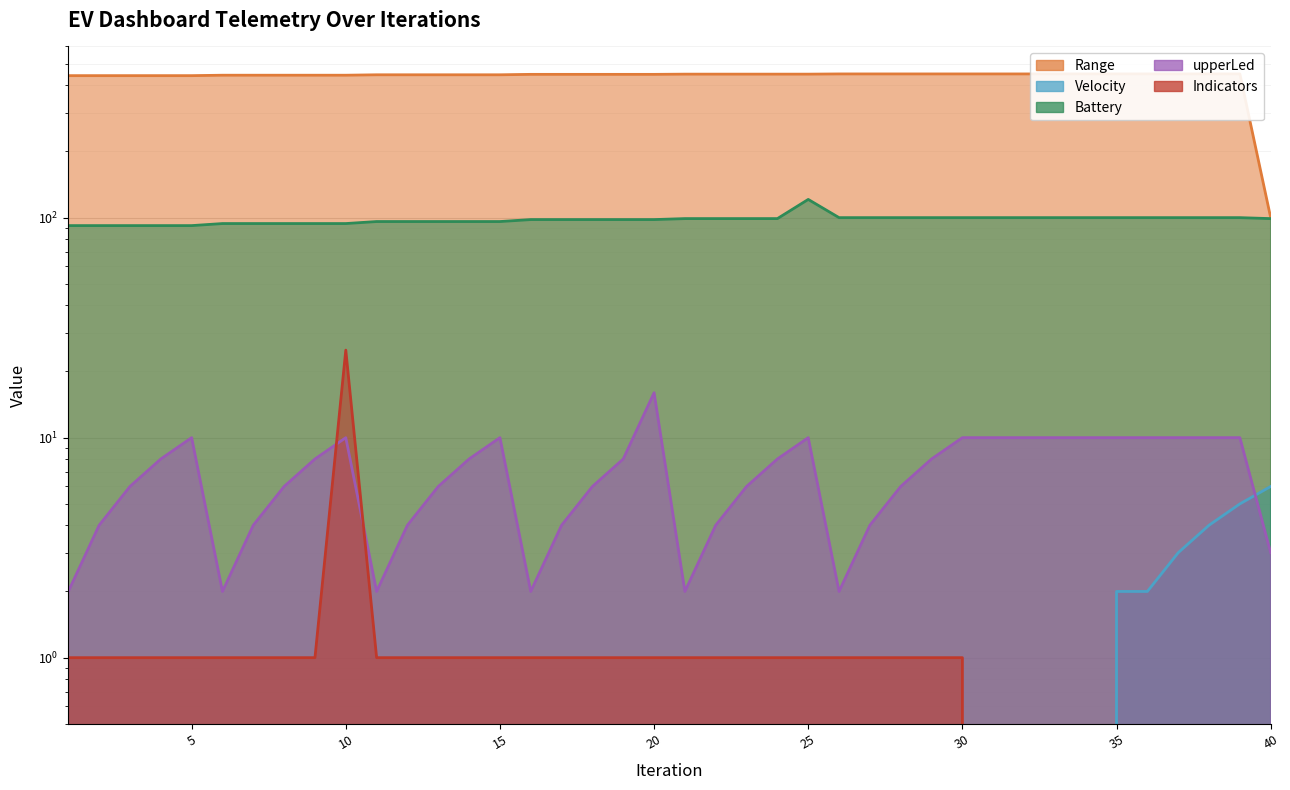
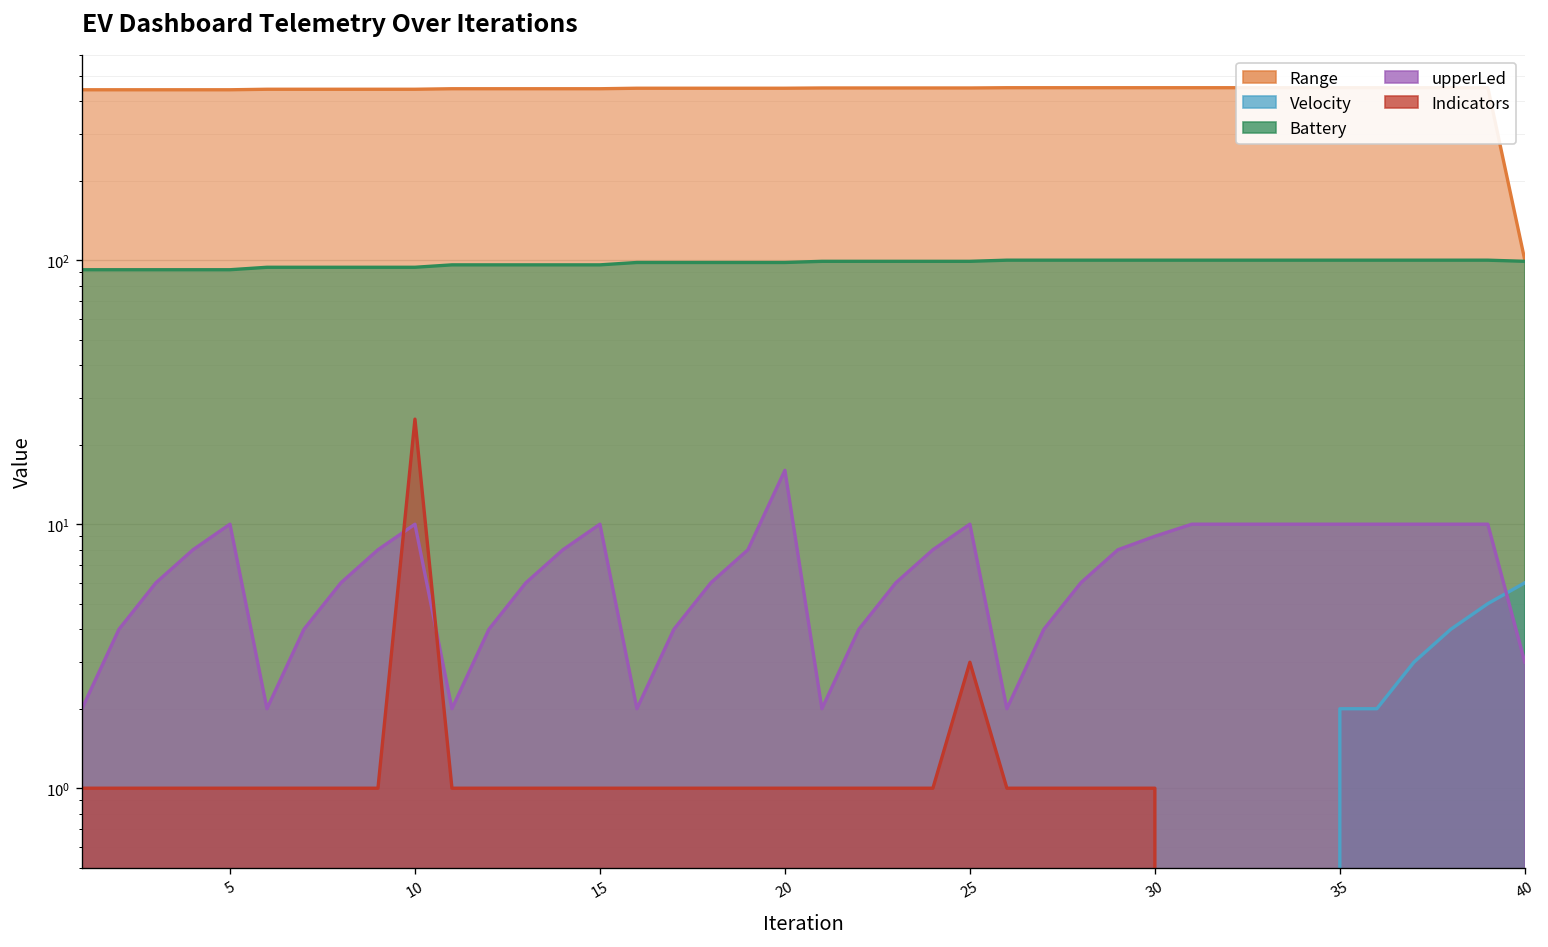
  {
    "Range": {
      "5": 440,
      "10": 440,
      "15": 450,
      "20": 450,
      "25": 450,
      "30": 450
    },
    "Velocity": {
      "35": 2,
      "40": 6
    },
    "Battery": {
      "5": 92,
      "10": 94,
      "15": 100,
      "20": 100,
-     "25": 120,
+     "25": 100,
      "30": 100,
      "35": 100
    },
    "upperLed": {
      "5": 10,
      "10": 10,
      "15": 10,
      "20": 16,
      "25": 10,
-     "30": 10,
+     "30": 9,
      "35": 10,
      "40": 3
    },
    "Indicators": {
      "5": 1,
      "10": 25,
      "15": 1,
      "20": 1,
-     "25": 1,
+     "25": 3,
      "30": 1
    }
  }
